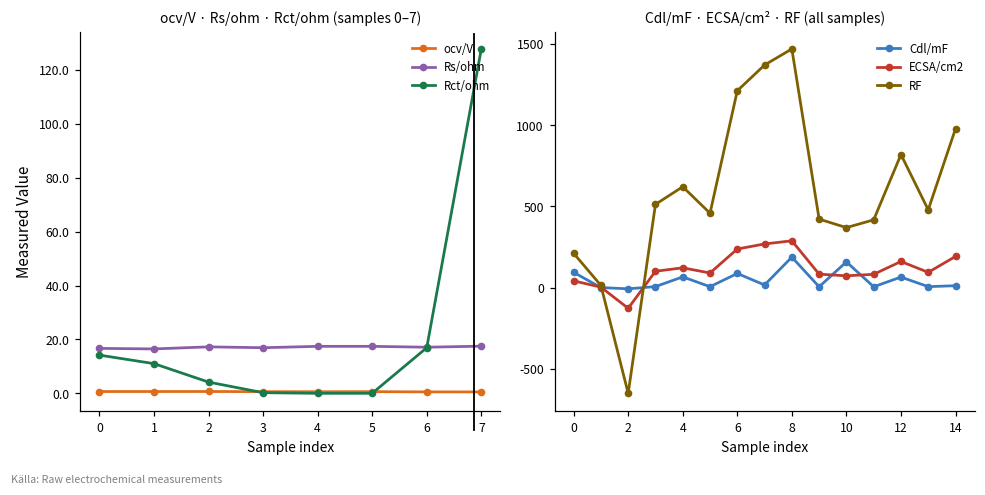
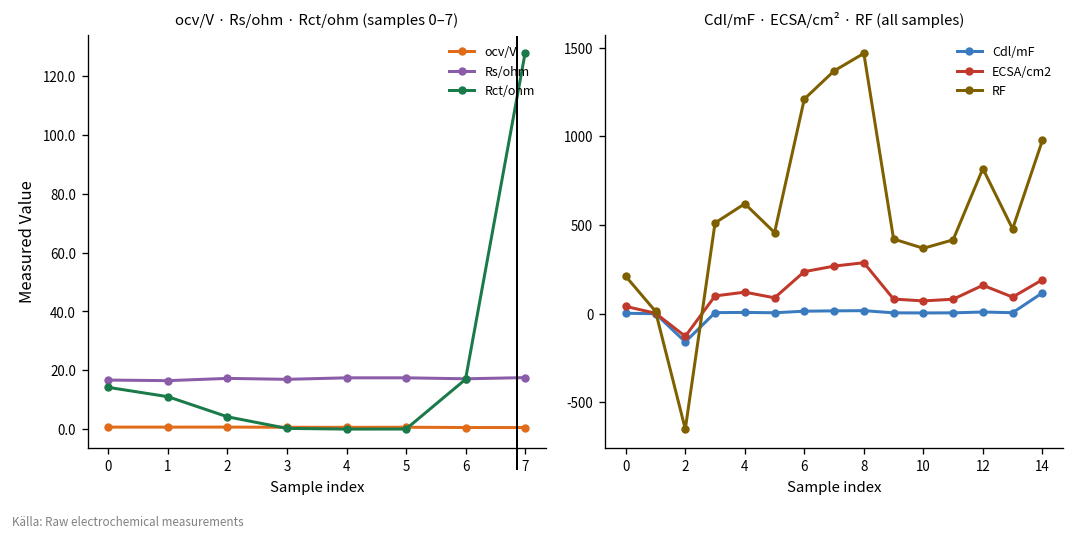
  {
    "ocv/V · Rs/ohm · Rct/ohm (samples 0–7)": {
      "ocv/V": {
        "0": 1,
        "1": 1,
        "2": 1,
        "6": 1,
        "7": 1
      },
      "Rs/ohm": {
        "0": 17,
        "1": 16,
        "2": 17,
        "3": 17,
        "4": 17,
        "5": 17,
        "7": 18
      },
      "Rct/ohm": {
        "0": 14,
        "1": 11,
        "2": 4,
        "7": 128
      }
    },
    "Cdl/mF · ECSA/cm² · RF (all samples)": {
      "Cdl/mF": {
-       "0": 90,
-       "2": -10,
-       "4": 70,
-       "6": 90,
-       "8": 190,
-       "10": 160,
-       "12": 60,
-       "14": 10
+       "0": 0,
+       "2": -160,
+       "4": 10,
+       "6": 10,
+       "8": 20,
+       "10": 0,
+       "12": 10,
+       "14": 120
      },
      "ECSA/cm2": {
        "0": 40,
        "2": -130,
        "4": 120,
        "6": 240,
        "8": 290,
        "10": 70,
        "12": 160,
        "14": 190
      },
      "RF": {
        "0": 210,
        "2": -650,
        "4": 620,
        "6": 1210,
        "8": 1470,
        "10": 370,
        "12": 820,
        "14": 980
      }
    }
  }
